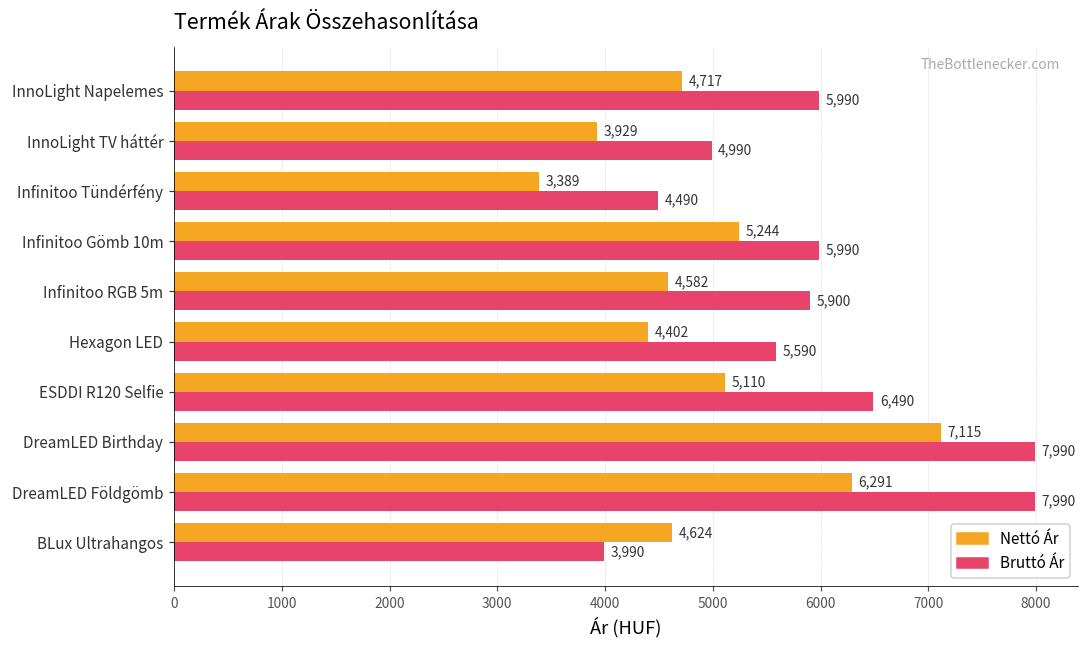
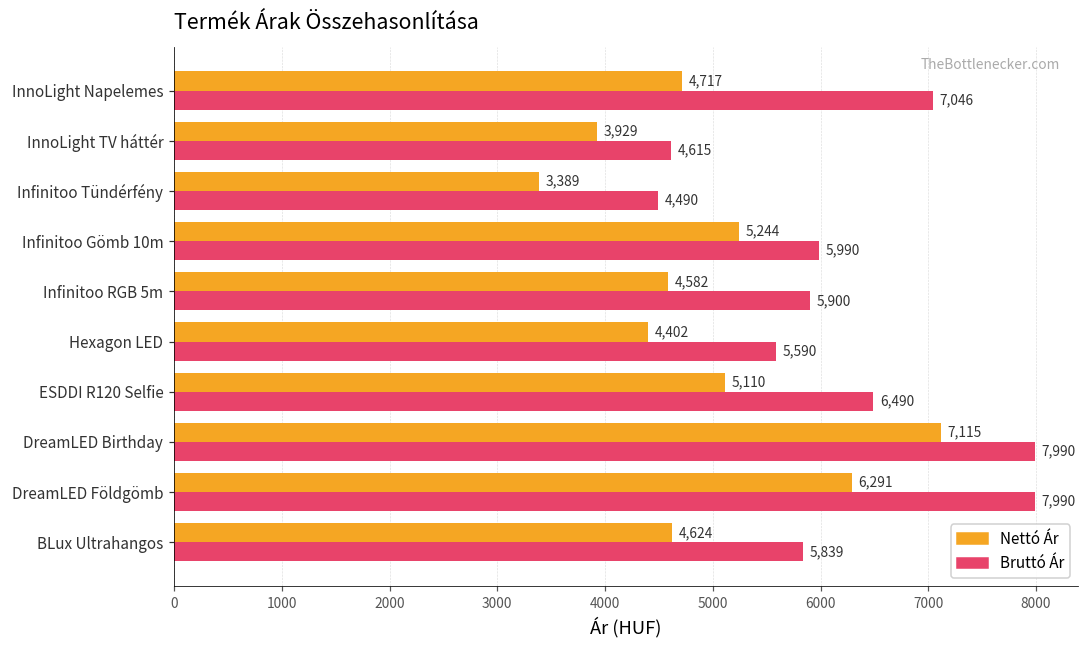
  {
    "Nettó Ár": {
      "InnoLight Napelemes": "4,717",
      "InnoLight TV háttér": "3,929",
      "Infinitoo Tündérfény": "3,389",
      "Infinitoo Gömb 10m": "5,244",
      "Infinitoo RGB 5m": "4,582",
      "Hexagon LED": "4,402",
      "ESDDI R120 Selfie": "5,110",
      "DreamLED Birthday": "7,115",
      "DreamLED Földgömb": "6,291",
      "BLux Ultrahangos": "4,624"
    },
    "Bruttó Ár": {
-     "InnoLight Napelemes": "5,990",
-     "InnoLight TV háttér": "4,990",
+     "InnoLight Napelemes": "7,046",
+     "InnoLight TV háttér": "4,615",
      "Infinitoo Tündérfény": "4,490",
      "Infinitoo Gömb 10m": "5,990",
      "Infinitoo RGB 5m": "5,900",
      "Hexagon LED": "5,590",
      "ESDDI R120 Selfie": "6,490",
      "DreamLED Birthday": "7,990",
      "DreamLED Földgömb": "7,990",
-     "BLux Ultrahangos": "3,990"
+     "BLux Ultrahangos": "5,839"
    }
  }
